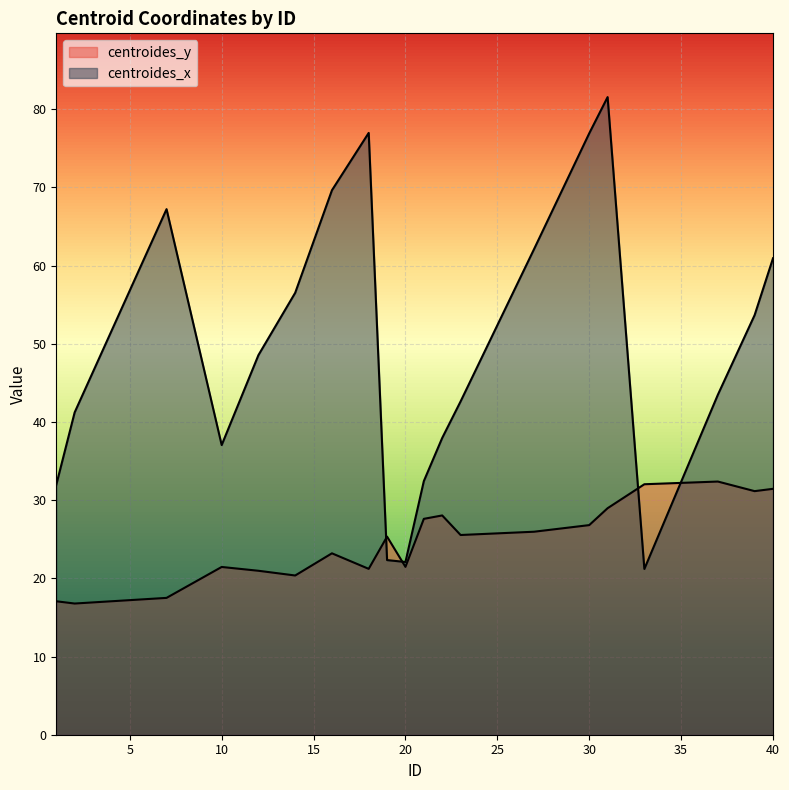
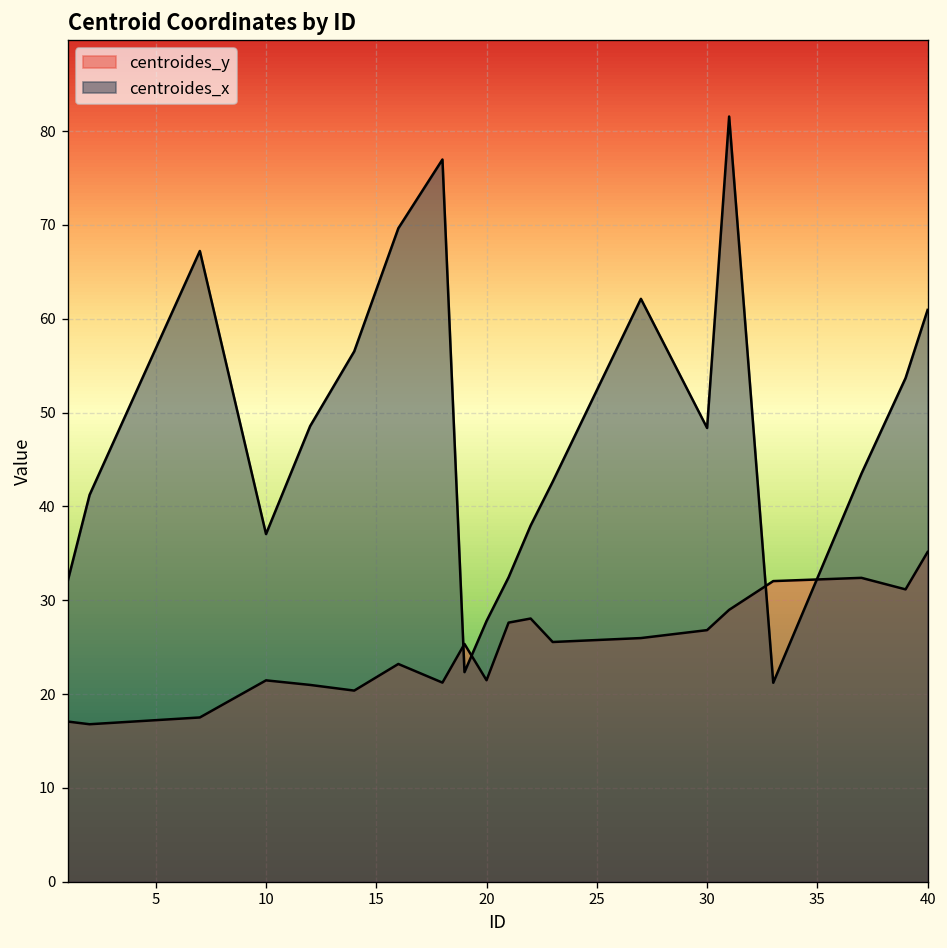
  {
    "centroides_y": {
      "10": 21,
      "20": 21,
      "30": 27,
-     "40": 31
+     "40": 35
    },
    "centroides_x": {
      "10": 37,
-     "20": 22,
-     "30": 77,
+     "20": 28,
+     "30": 48,
      "40": 61
    }
  }
